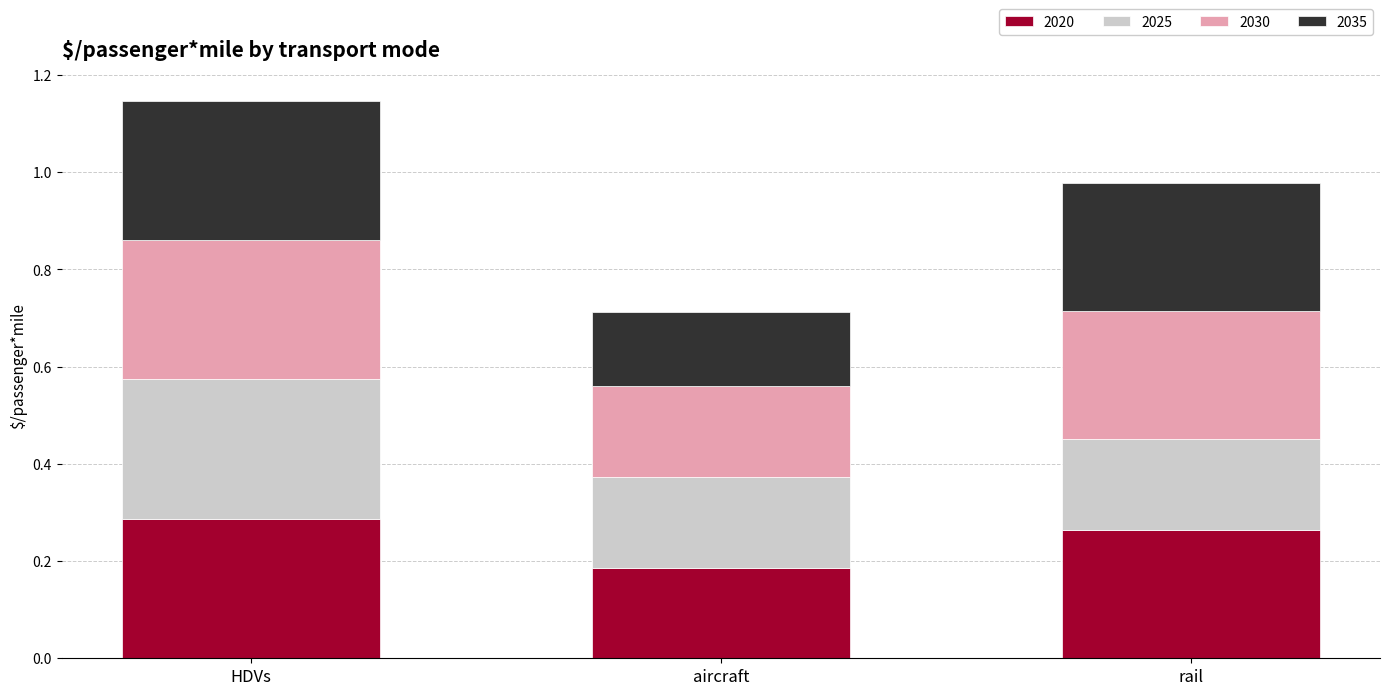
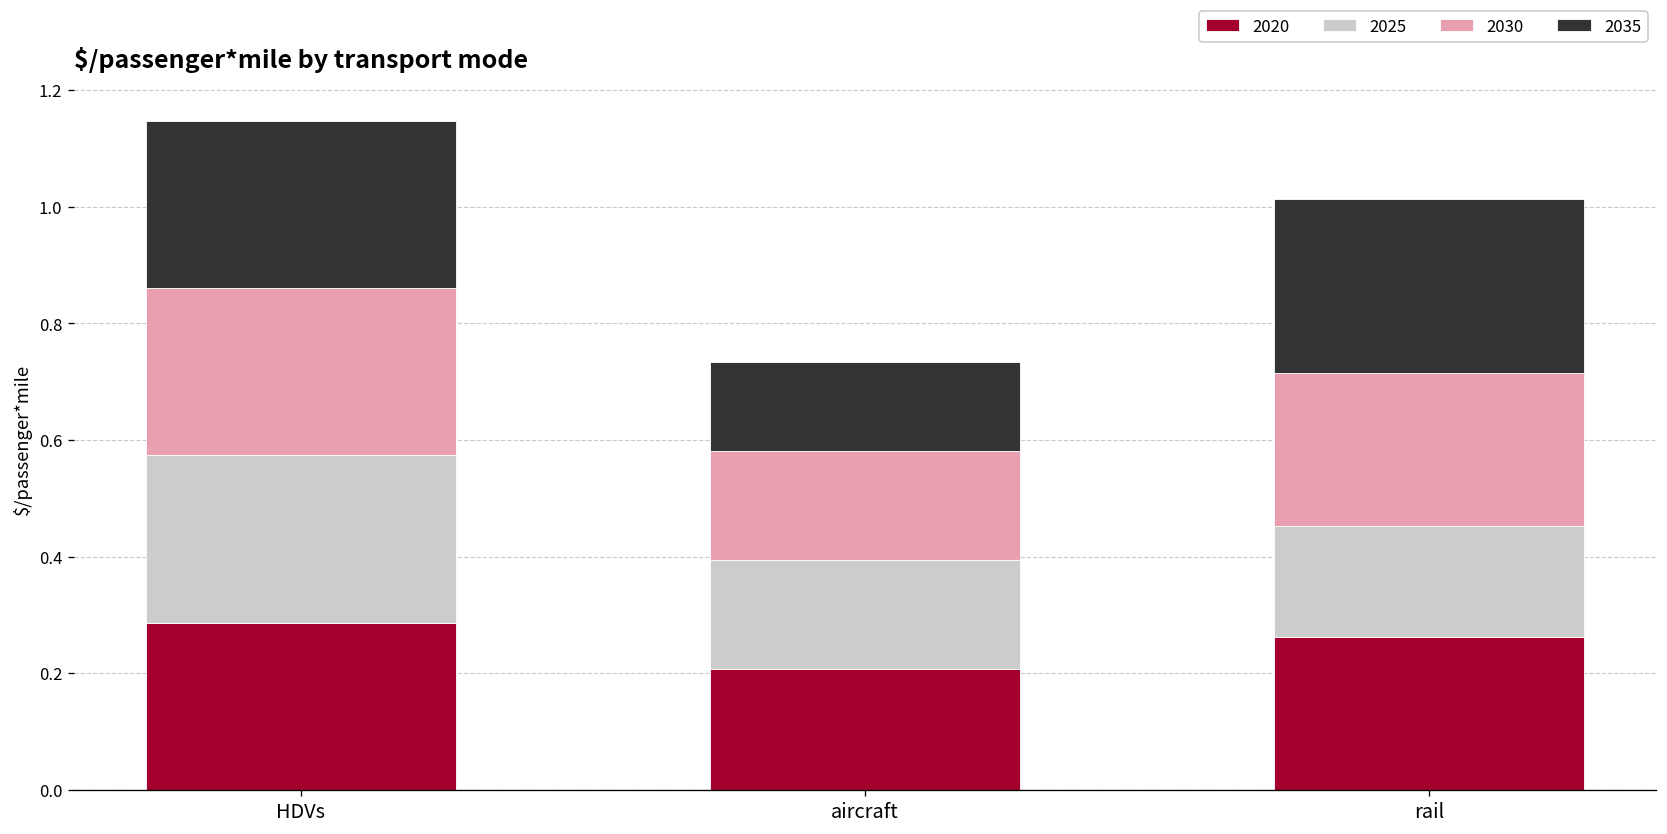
  {
    "2020": {
      "HDVs": 0.29,
-     "aircraft": 0.19,
+     "aircraft": 0.21,
      "rail": 0.26
    },
    "2035": {
      "HDVs": 0.29,
      "aircraft": 0.15,
-     "rail": 0.26
+     "rail": 0.30
    }
  }
